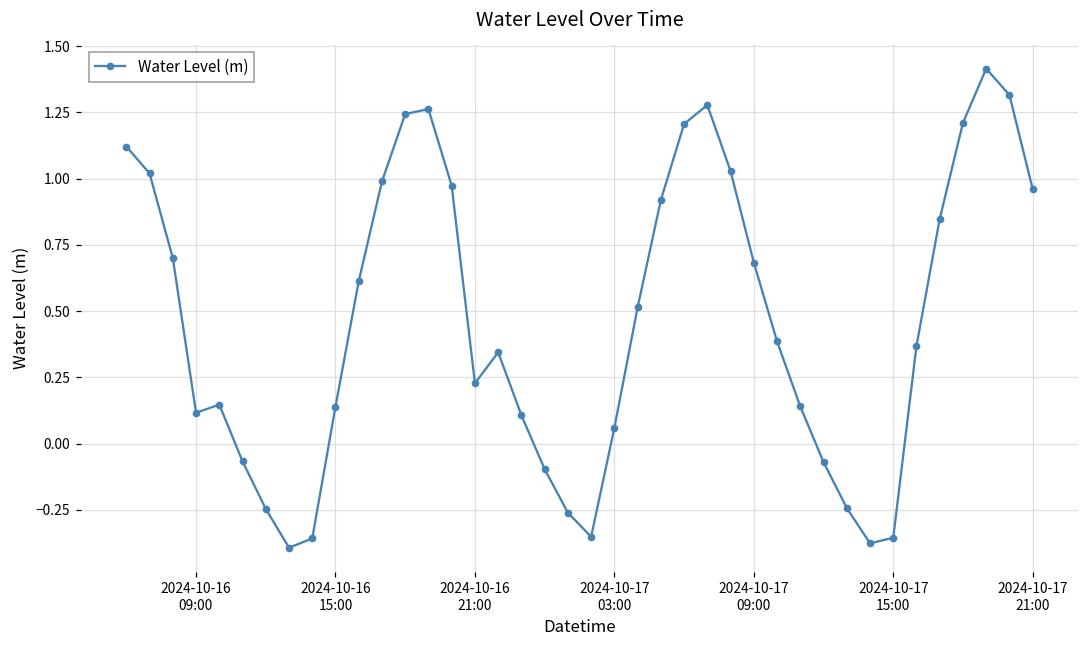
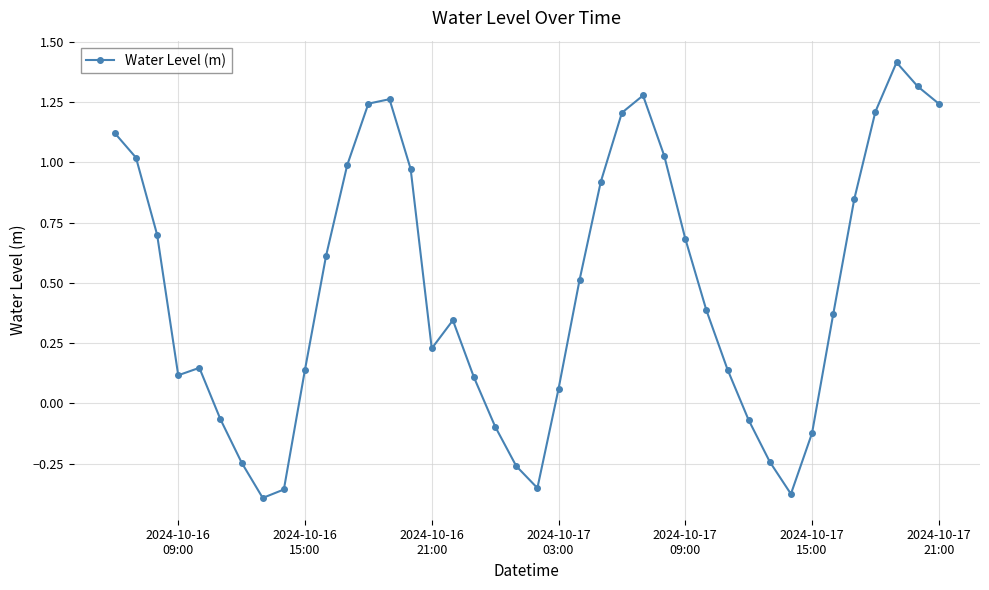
  {
    "2024-10-16 09:00": 0.12,
    "2024-10-16 15:00": 0.14,
    "2024-10-16 21:00": 0.23,
    "2024-10-17 03:00": 0.06,
    "2024-10-17 09:00": 0.68,
-   "2024-10-17 15:00": -0.35,
-   "2024-10-17 21:00": 0.96
+   "2024-10-17 15:00": -0.12,
+   "2024-10-17 21:00": 1.24
  }
